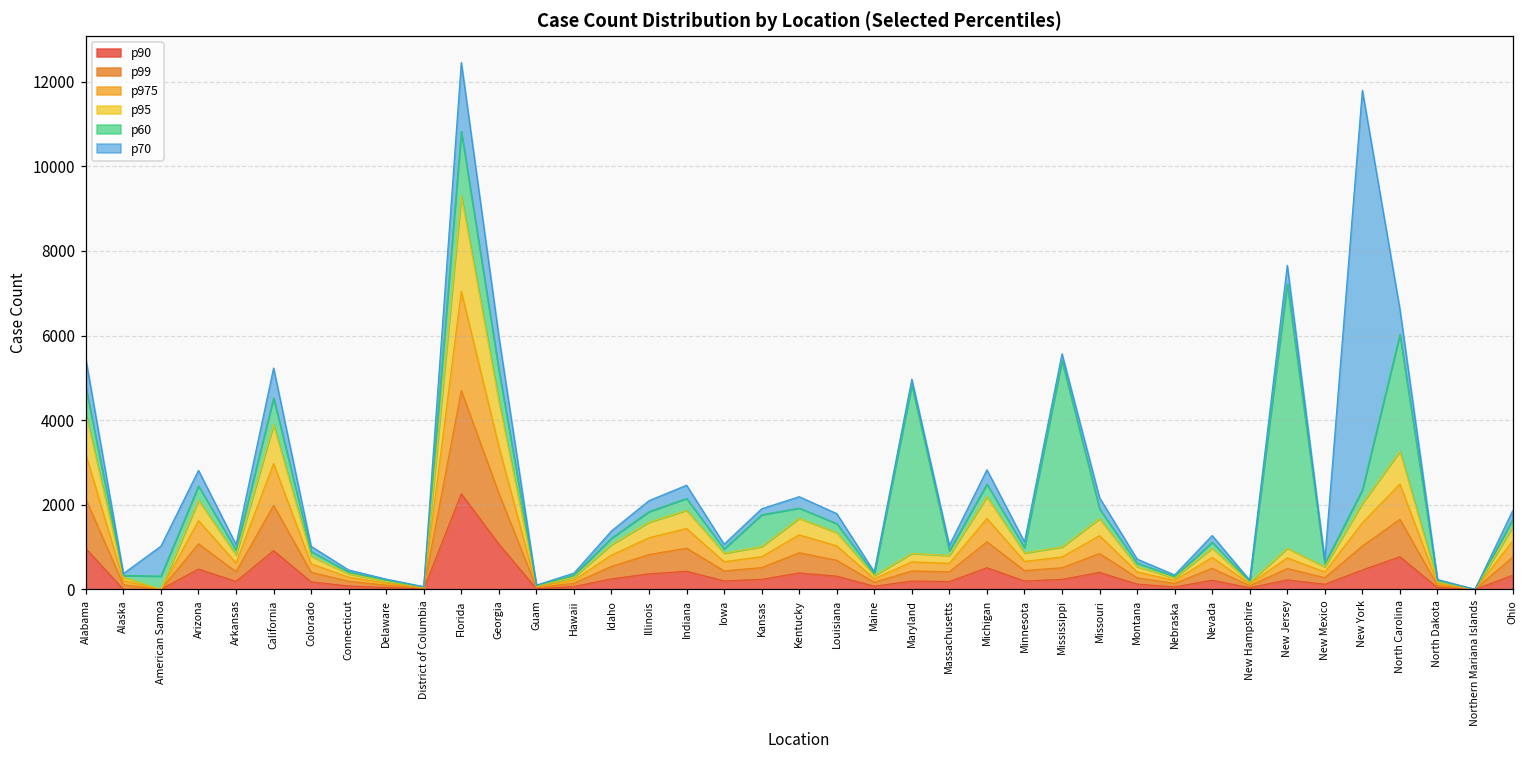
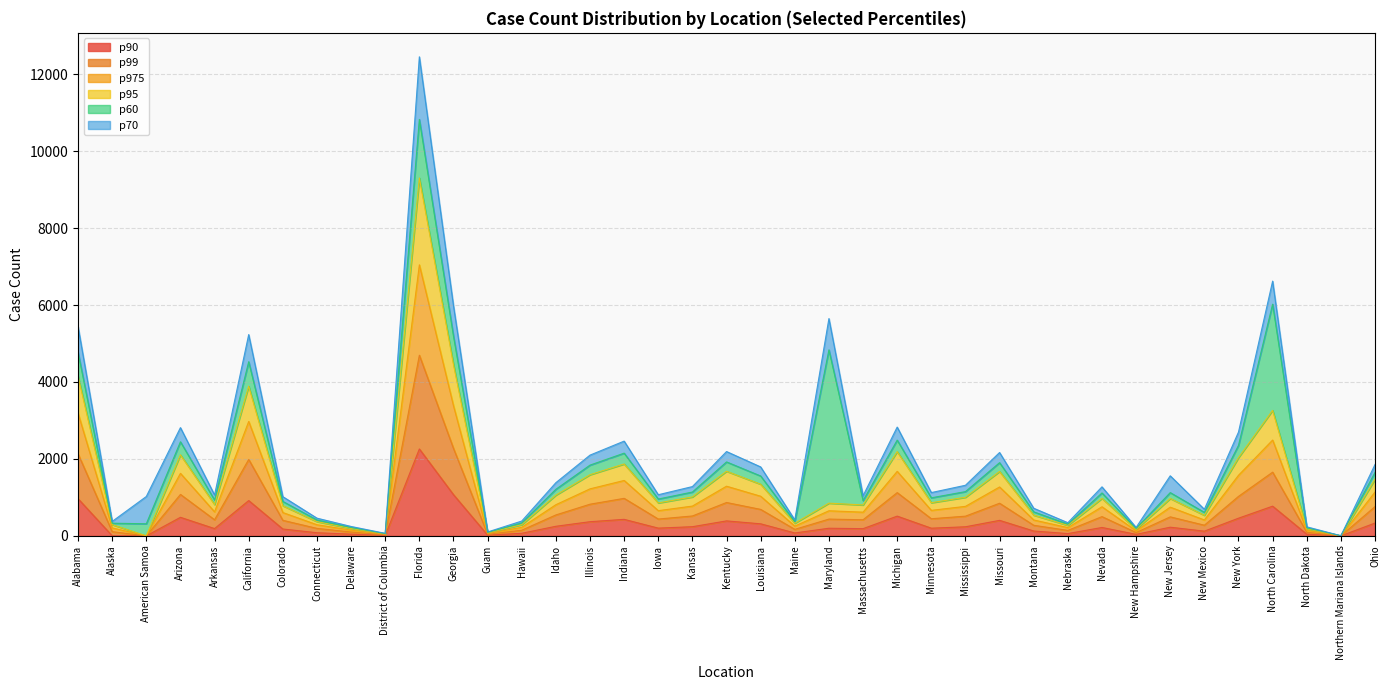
  {
    "p60": {
      "Alabama": 600,
      "American Samoa": 300,
      "Arizona": 300,
      "Arkansas": 100,
      "California": 600,
      "Colorado": 100,
      "Florida": 1500,
      "Georgia": 700,
      "Idaho": 200,
      "Illinois": 200,
      "Indiana": 300,
      "Iowa": 100,
-     "Kansas": 800,
+     "Kansas": 100,
      "Kentucky": 200,
      "Louisiana": 200,
      "Maryland": 4000,
      "Massachusetts": 100,
      "Michigan": 300,
      "Minnesota": 100,
-     "Mississippi": 4400,
+     "Mississippi": 100,
      "Missouri": 200,
      "Montana": 100,
      "Nevada": 100,
-     "New Jersey": 6300,
+     "New Jersey": 200,
      "New Mexico": 100,
      "New York": 300,
      "North Carolina": 2800,
      "Ohio": 200
    },
    "p70": {
      "Alabama": 700,
      "American Samoa": 700,
      "Arizona": 400,
      "Arkansas": 100,
      "California": 700,
      "Colorado": 100,
      "Florida": 1600,
      "Georgia": 800,
      "Idaho": 200,
      "Illinois": 300,
      "Indiana": 300,
      "Iowa": 100,
      "Kansas": 100,
      "Kentucky": 300,
      "Louisiana": 200,
-     "Maryland": 100,
+     "Maryland": 800,
      "Massachusetts": 100,
      "Michigan": 300,
      "Minnesota": 100,
      "Mississippi": 200,
      "Missouri": 300,
      "Montana": 100,
      "Nevada": 200,
      "New Jersey": 400,
      "New Mexico": 100,
-     "New York": 9400,
+     "New York": 300,
      "North Carolina": 600,
      "Ohio": 200
    }
  }
